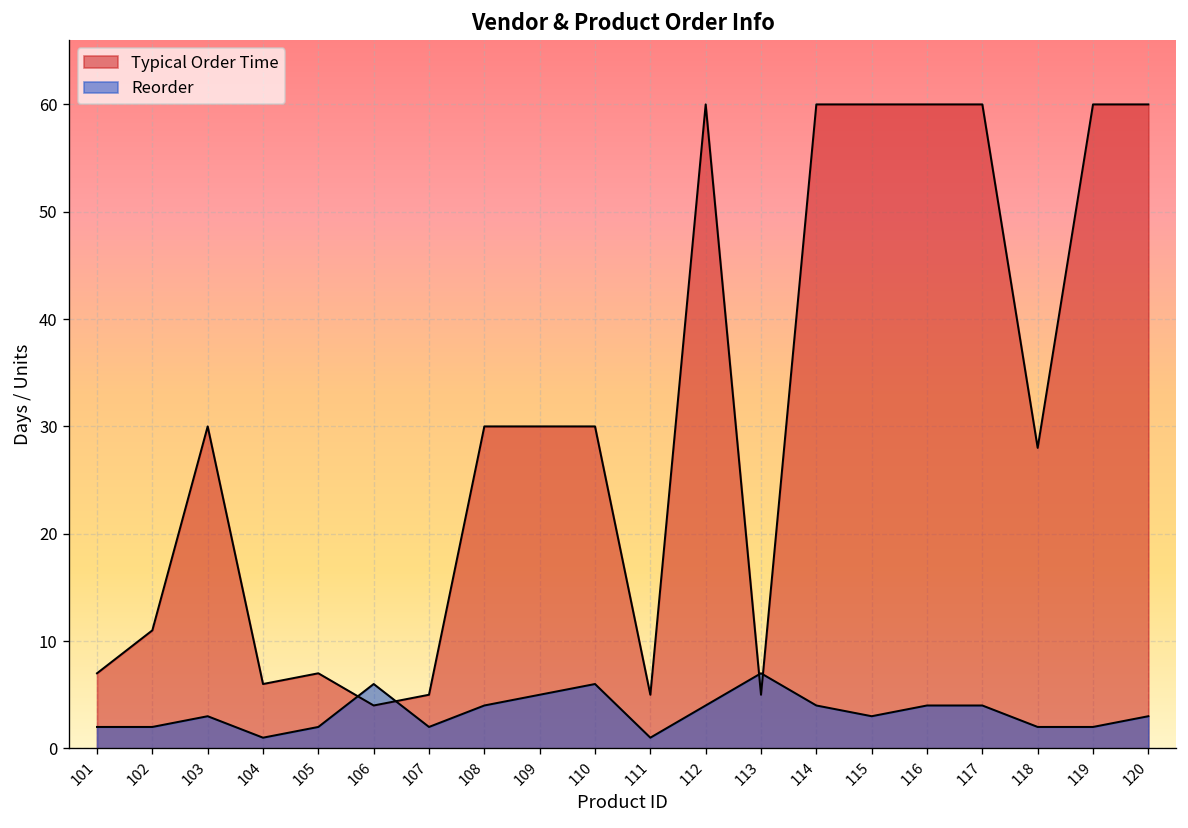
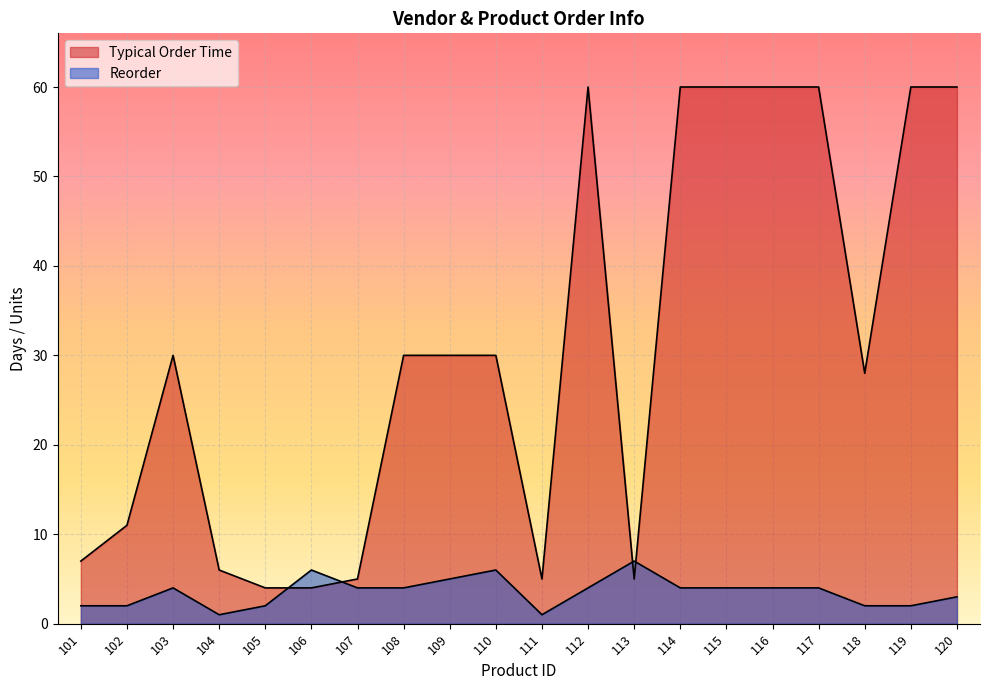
  {
    "Typical Order Time": {
      "101": 7,
      "102": 11,
      "103": 30,
      "104": 6,
-     "105": 7,
+     "105": 4,
      "106": 4,
      "107": 5,
      "108": 30,
      "109": 30,
      "110": 30,
      "111": 5,
      "112": 60,
      "113": 5,
      "114": 60,
      "115": 60,
      "116": 60,
      "117": 60,
      "118": 28,
      "119": 60,
      "120": 60
    },
    "Reorder": {
      "101": 2,
      "102": 2,
-     "103": 3,
+     "103": 4,
      "104": 1,
      "105": 2,
      "106": 6,
-     "107": 2,
+     "107": 4,
      "108": 4,
      "109": 5,
      "110": 6,
      "111": 1,
      "112": 4,
      "113": 7,
      "114": 4,
-     "115": 3,
+     "115": 4,
      "116": 4,
      "117": 4,
      "118": 2,
      "119": 2,
      "120": 3
    }
  }
